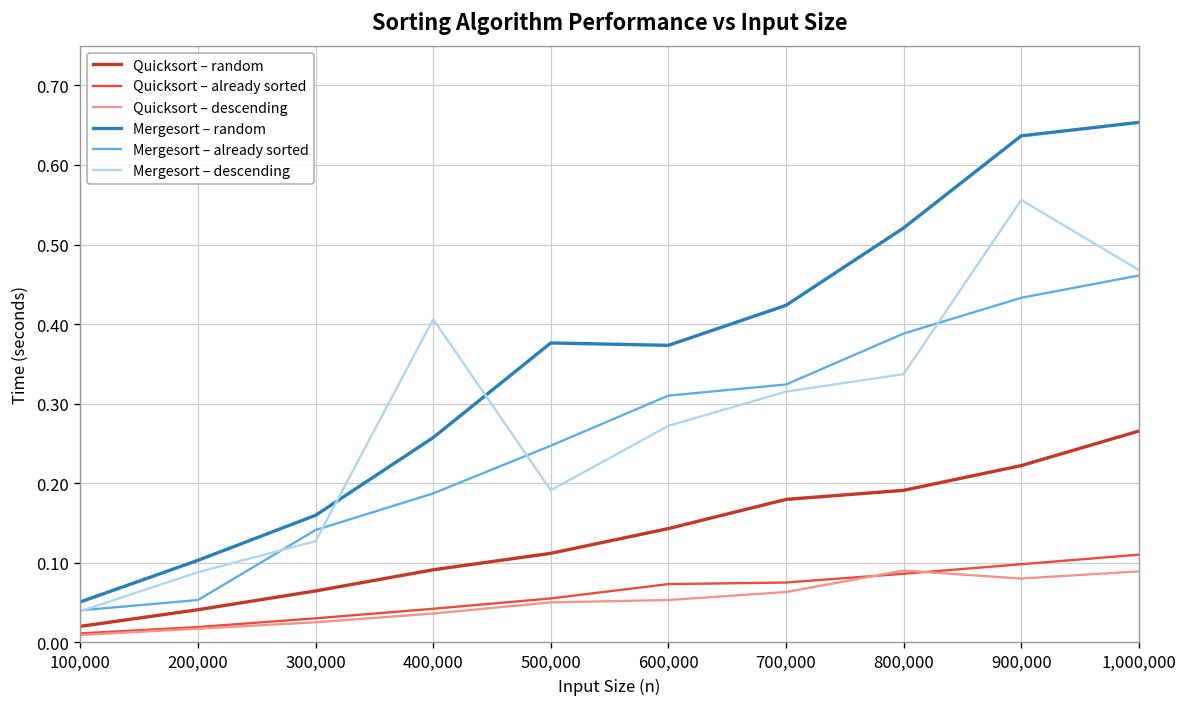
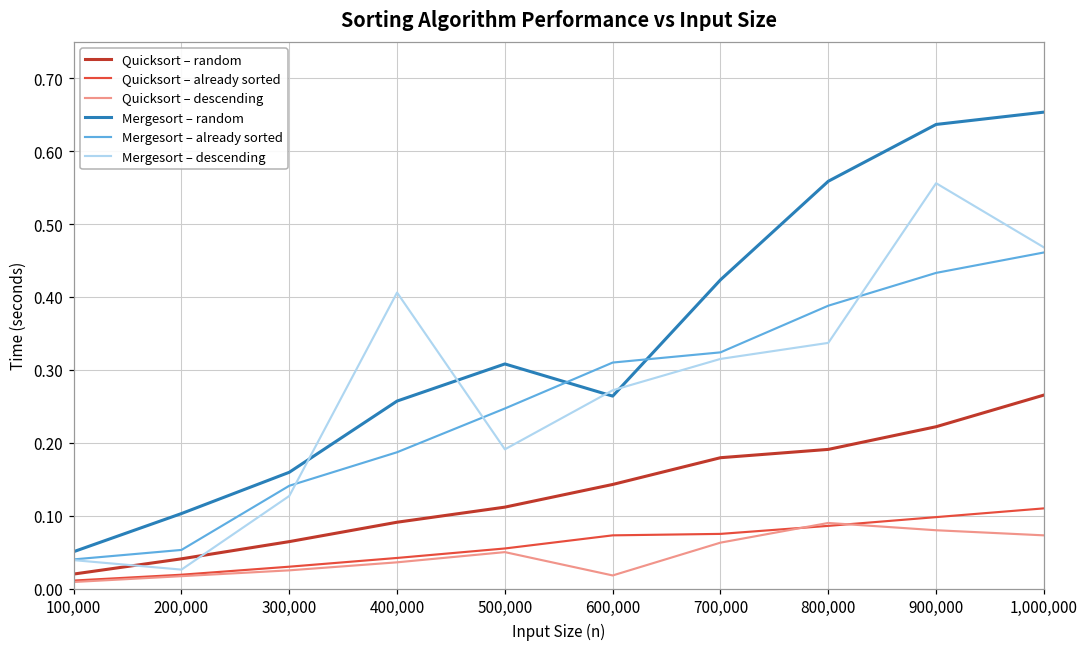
  {
    "Quicksort – descending": {
      "300,000": 0.03,
      "400,000": 0.04,
      "500,000": 0.05,
-     "600,000": 0.05,
+     "600,000": 0.02,
      "700,000": 0.06,
      "800,000": 0.09,
      "900,000": 0.08,
-     "1,000,000": 0.09
+     "1,000,000": 0.07
    },
    "Mergesort – random": {
      "100,000": 0.05,
      "200,000": 0.10,
      "300,000": 0.16,
      "400,000": 0.26,
-     "500,000": 0.38,
-     "600,000": 0.37,
+     "500,000": 0.31,
+     "600,000": 0.26,
      "700,000": 0.42,
-     "800,000": 0.52,
+     "800,000": 0.56,
      "900,000": 0.64,
      "1,000,000": 0.65
    },
    "Mergesort – already sorted": {
      "200,000": 0.05,
      "300,000": 0.14,
      "400,000": 0.19,
      "500,000": 0.25,
      "600,000": 0.31,
      "700,000": 0.32,
      "800,000": 0.39,
      "900,000": 0.43,
      "1,000,000": 0.46
    },
    "Mergesort – descending": {
-     "200,000": 0.09,
+     "200,000": 0.03,
      "300,000": 0.13,
      "400,000": 0.41,
      "500,000": 0.19,
      "600,000": 0.27,
      "700,000": 0.32,
      "800,000": 0.34,
      "900,000": 0.56,
      "1,000,000": 0.47
    }
  }
